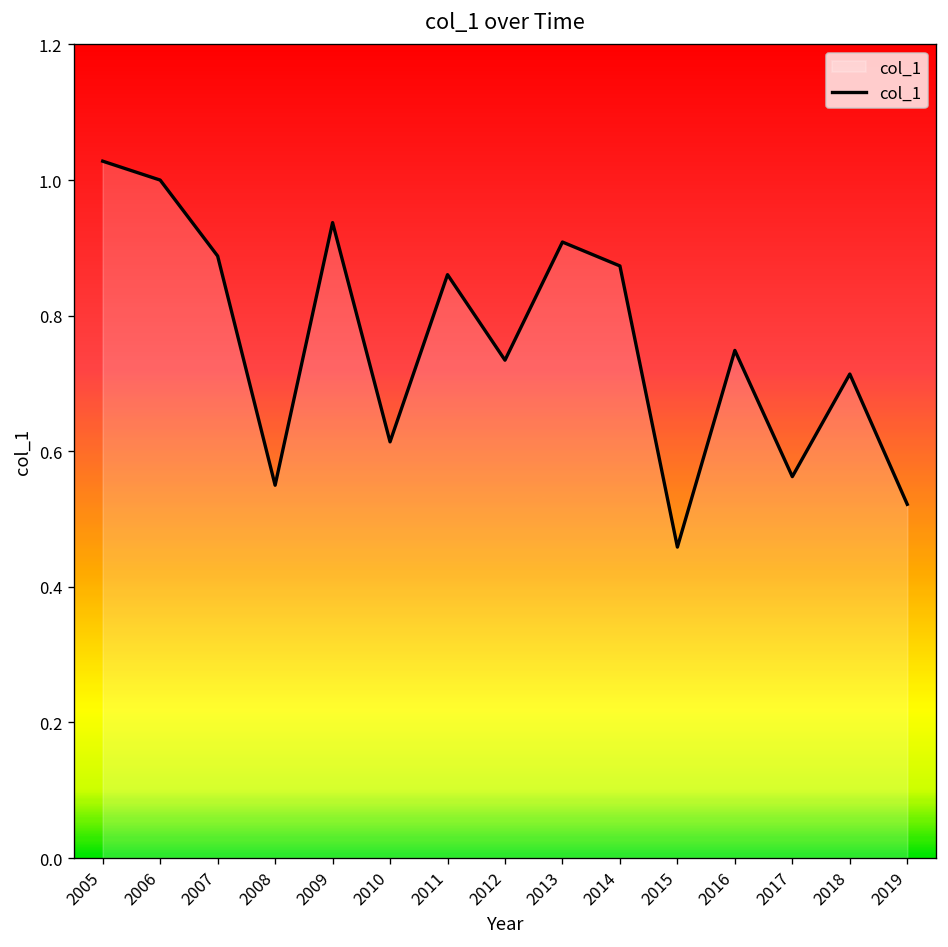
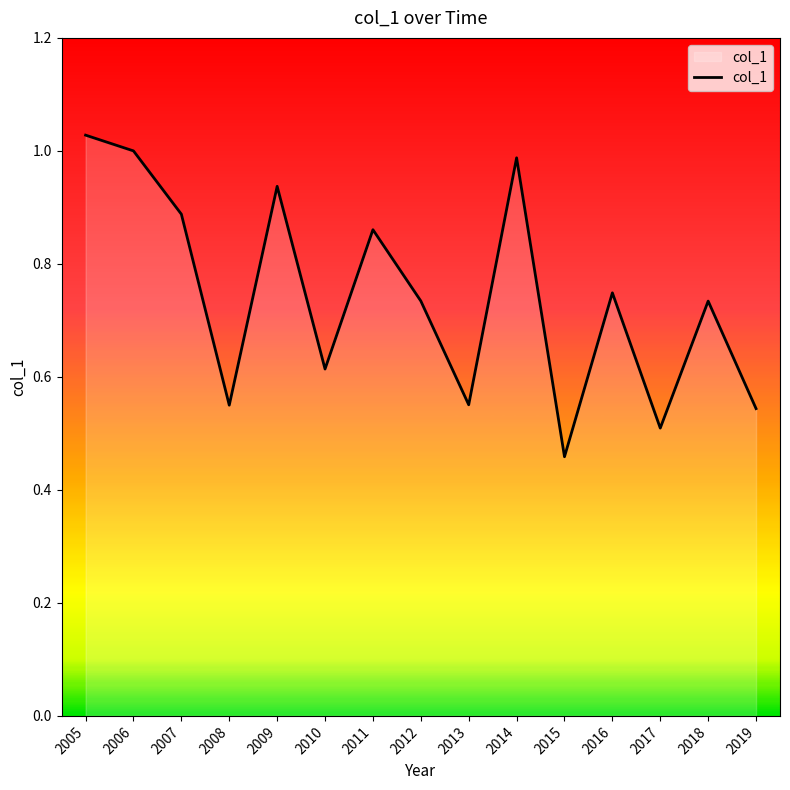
  {
    "2005": 1.03,
    "2006": 1.00,
    "2007": 0.89,
    "2008": 0.55,
    "2009": 0.94,
    "2010": 0.61,
    "2011": 0.86,
    "2012": 0.73,
-   "2013": 0.91,
-   "2014": 0.87,
+   "2013": 0.55,
+   "2014": 0.99,
    "2015": 0.46,
    "2016": 0.75,
-   "2017": 0.56,
-   "2018": 0.71,
-   "2019": 0.52
+   "2017": 0.51,
+   "2018": 0.73,
+   "2019": 0.54
  }
